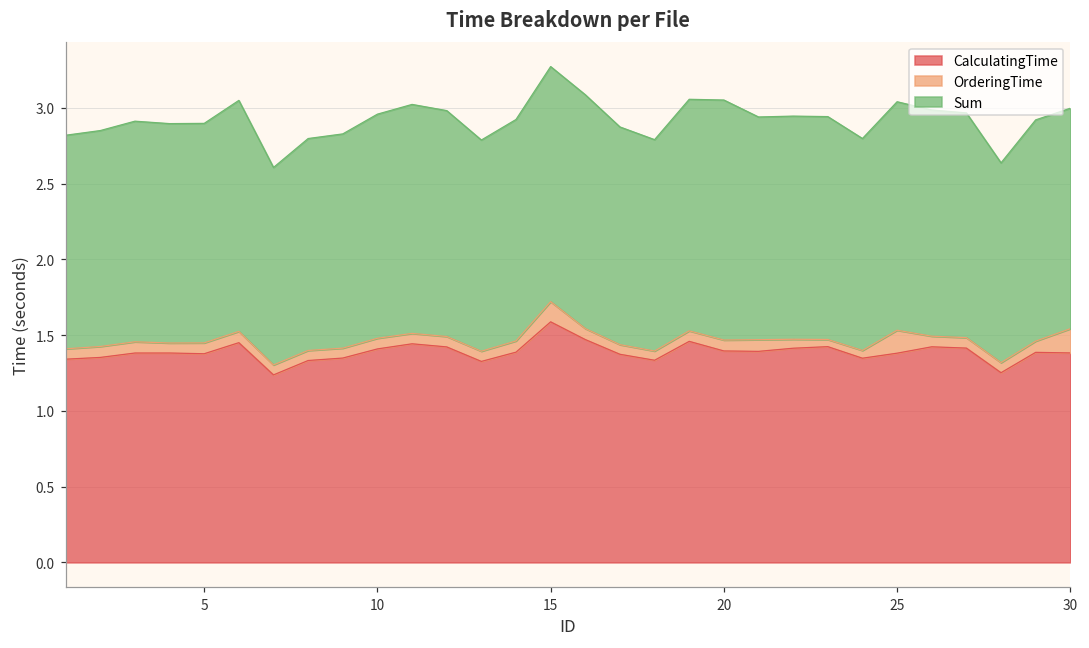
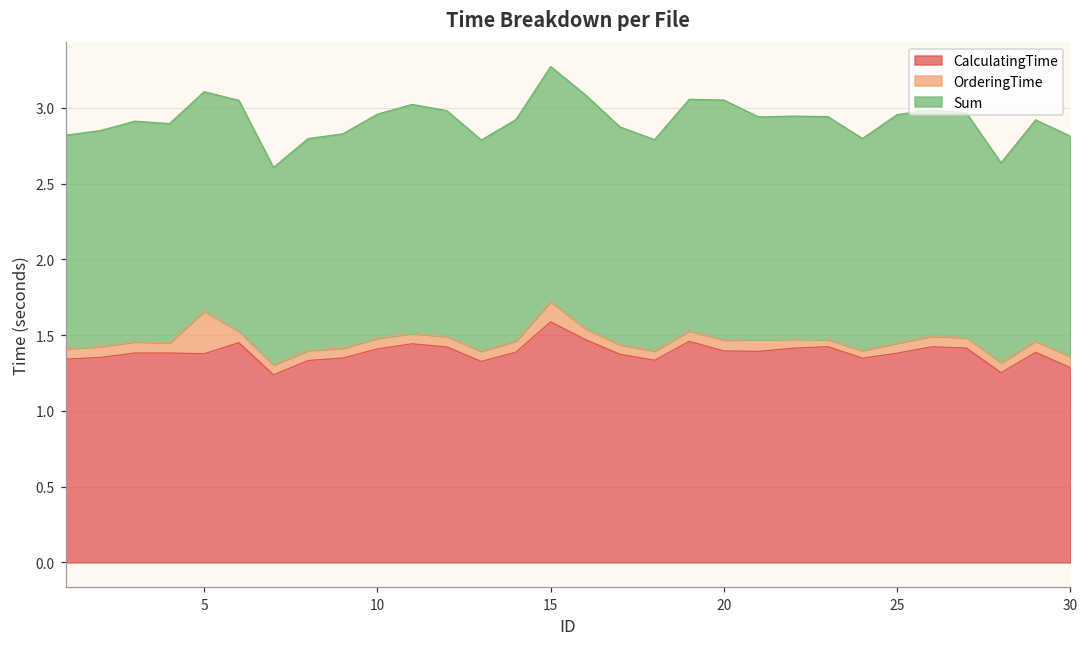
  {
    "CalculatingTime": {
      "5": 1.38,
      "10": 1.41,
      "15": 1.59,
      "20": 1.40,
      "25": 1.38,
-     "30": 1.38
+     "30": 1.29
    },
    "OrderingTime": {
-     "5": 0.07,
+     "5": 0.28,
      "10": 0.07,
      "15": 0.13,
      "20": 0.07,
-     "25": 0.15,
-     "30": 0.16
+     "25": 0.07,
+     "30": 0.07
    },
    "Sum": {
      "5": 1.45,
      "10": 1.48,
      "15": 1.55,
      "20": 1.58,
      "25": 1.51,
      "30": 1.45
    }
  }
